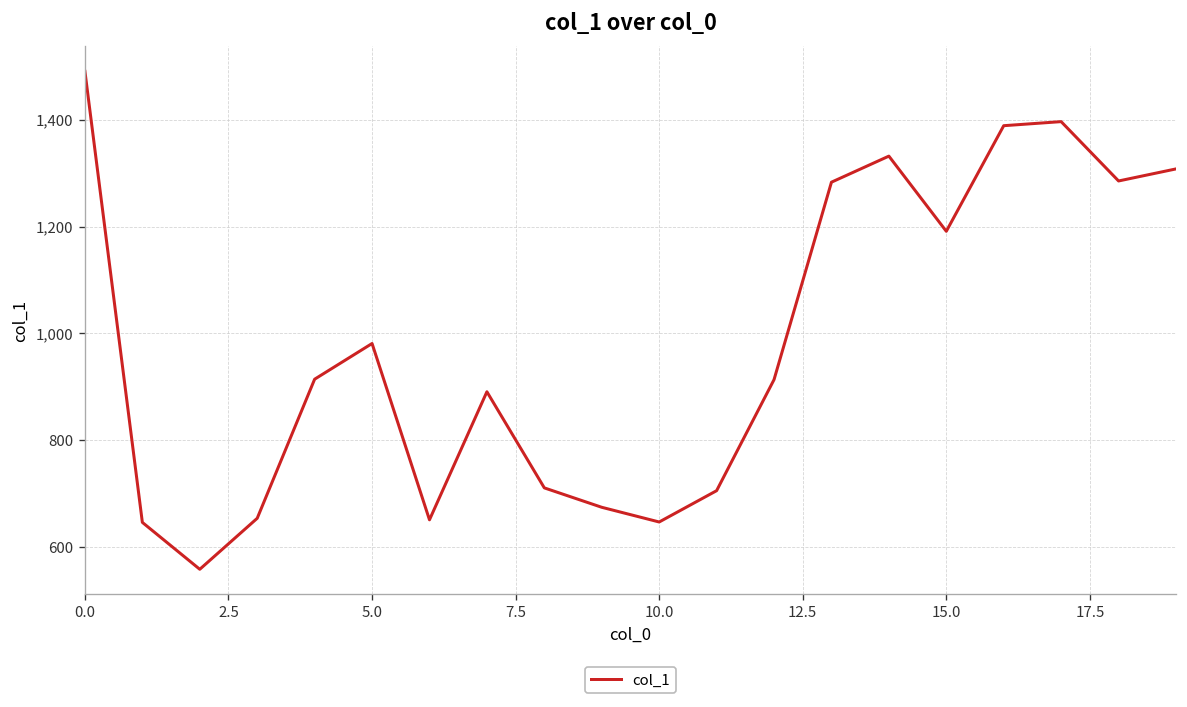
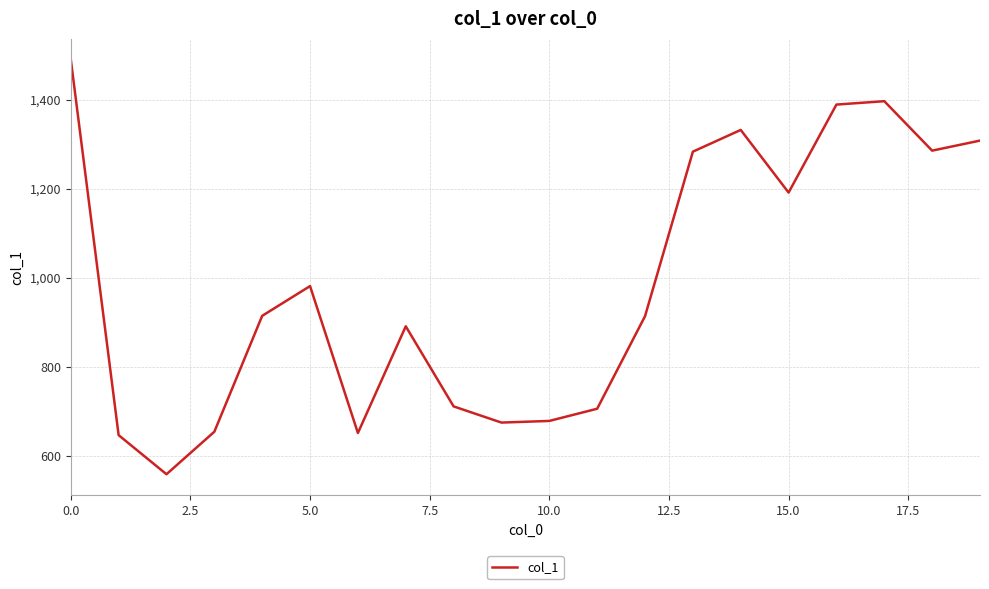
  {
    "0.0": "1,490",
    "5.0": "980",
-   "10.0": "650",
+   "10.0": "680",
    "15.0": "1,190"
  }
